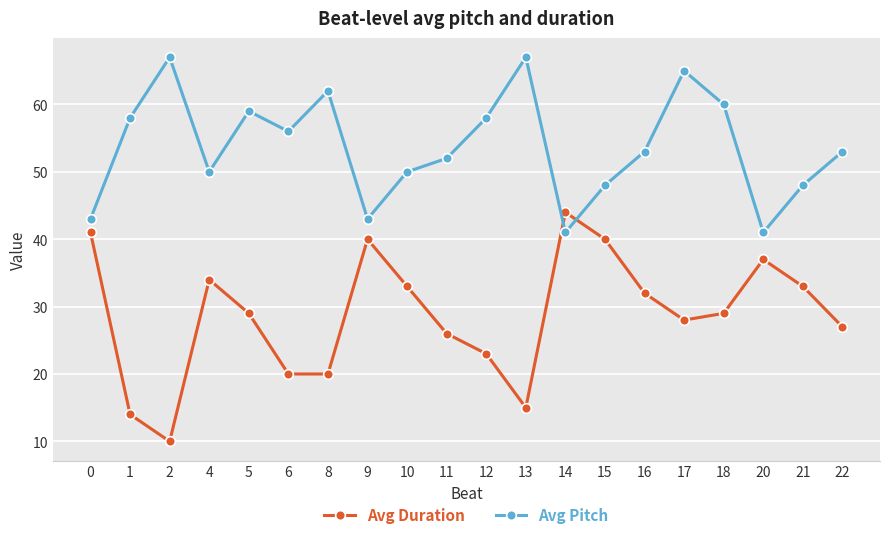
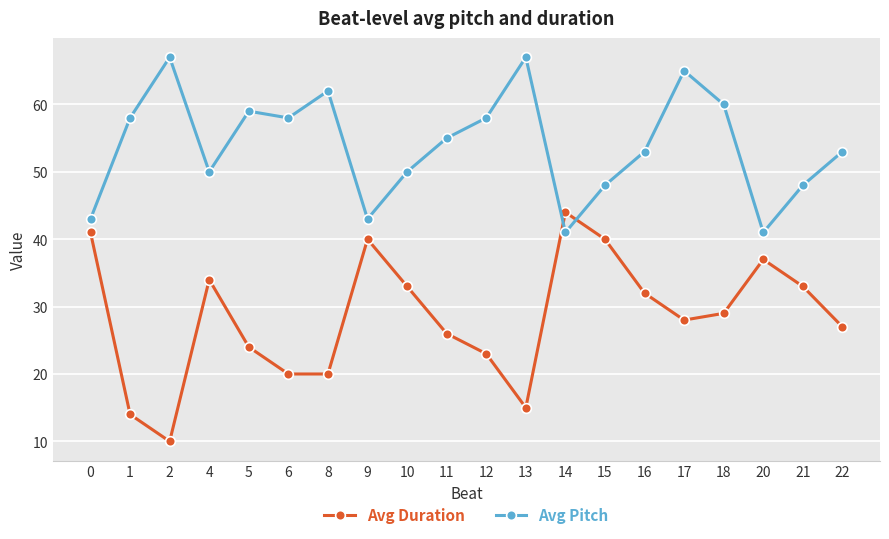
  {
    "Avg Duration": {
      "0": 41,
      "1": 14,
      "2": 10,
      "4": 34,
-     "5": 29,
+     "5": 24,
      "6": 20,
      "8": 20,
      "9": 40,
      "10": 33,
      "11": 26,
      "12": 23,
      "13": 15,
      "14": 44,
      "15": 40,
      "16": 32,
      "17": 28,
      "18": 29,
      "20": 37,
      "21": 33,
      "22": 27
    },
    "Avg Pitch": {
      "0": 43,
      "1": 58,
      "2": 67,
      "4": 50,
      "5": 59,
-     "6": 56,
+     "6": 58,
      "8": 62,
      "9": 43,
      "10": 50,
-     "11": 52,
+     "11": 55,
      "12": 58,
      "13": 67,
      "14": 41,
      "15": 48,
      "16": 53,
      "17": 65,
      "18": 60,
      "20": 41,
      "21": 48,
      "22": 53
    }
  }
